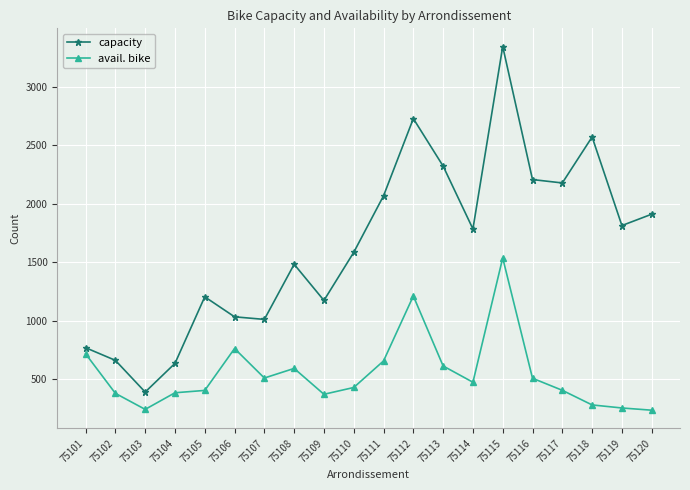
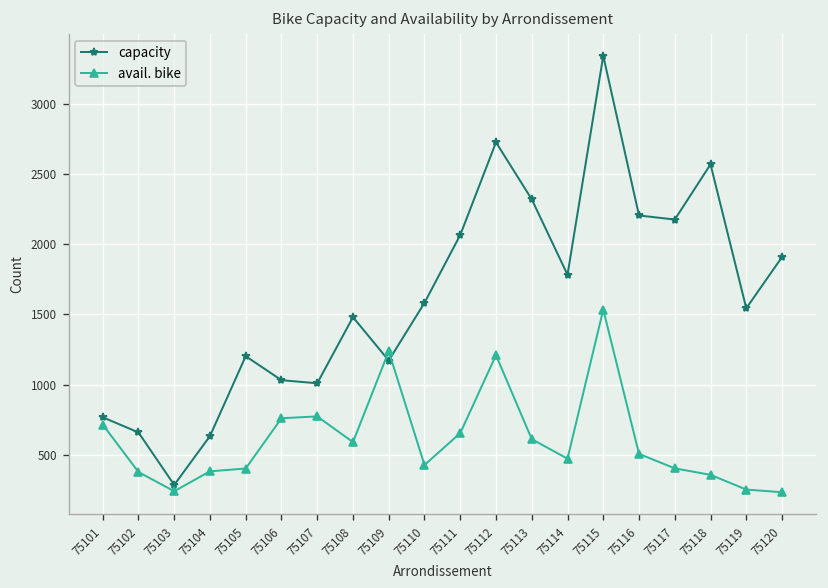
  {
    "capacity": {
      "75101": 770,
      "75102": 660,
-     "75103": 390,
+     "75103": 290,
      "75104": 630,
      "75105": 1200,
      "75106": 1030,
      "75107": 1010,
      "75108": 1480,
      "75109": 1170,
      "75110": 1580,
      "75111": 2070,
      "75112": 2730,
      "75113": 2320,
      "75114": 1780,
      "75115": 3340,
      "75116": 2210,
      "75117": 2180,
      "75118": 2570,
-     "75119": 1810,
+     "75119": 1540,
      "75120": 1910
    },
    "avail. bike": {
      "75101": 720,
      "75102": 380,
      "75103": 240,
      "75104": 380,
      "75105": 400,
      "75106": 760,
-     "75107": 510,
+     "75107": 770,
      "75108": 590,
-     "75109": 370,
+     "75109": 1240,
      "75110": 430,
      "75111": 660,
      "75112": 1210,
      "75113": 610,
      "75114": 470,
      "75115": 1540,
      "75116": 510,
      "75117": 400,
-     "75118": 280,
+     "75118": 360,
      "75119": 250,
      "75120": 230
    }
  }
